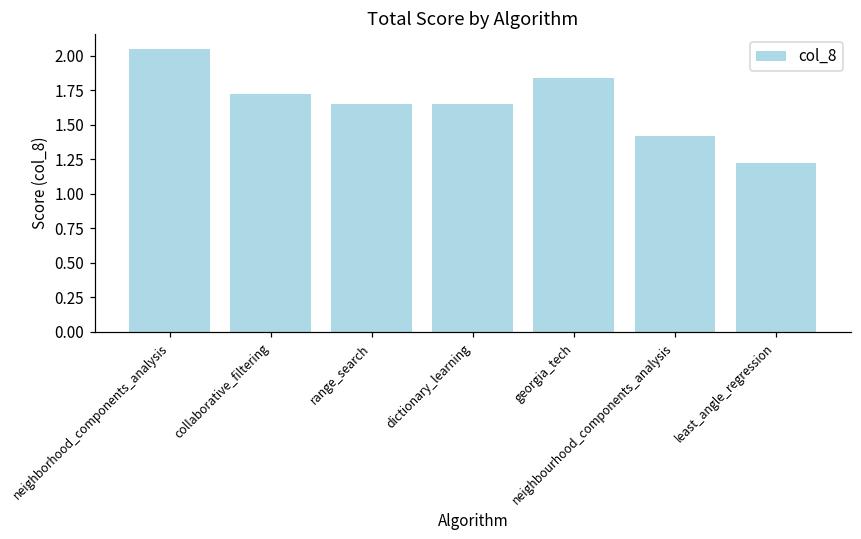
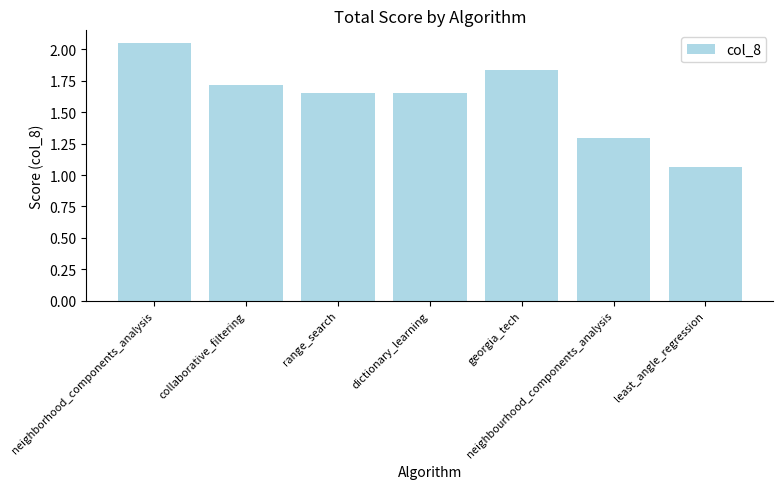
  {
    "neighborhood_components_analysis": 2.05,
    "collaborative_filtering": 1.72,
    "range_search": 1.65,
    "dictionary_learning": 1.65,
    "georgia_tech": 1.84,
-   "neighbourhood_components_analysis": 1.42,
-   "least_angle_regression": 1.22
+   "neighbourhood_components_analysis": 1.30,
+   "least_angle_regression": 1.07
  }
